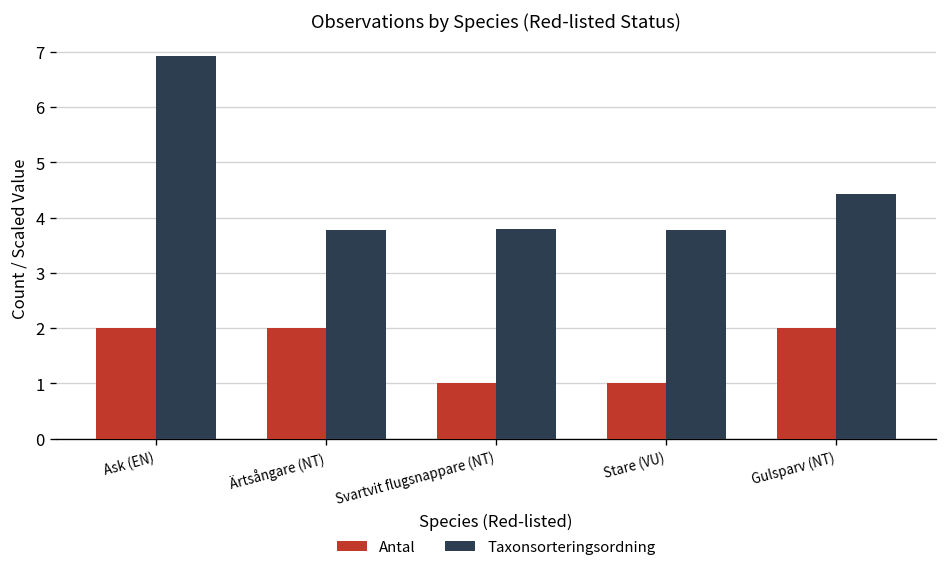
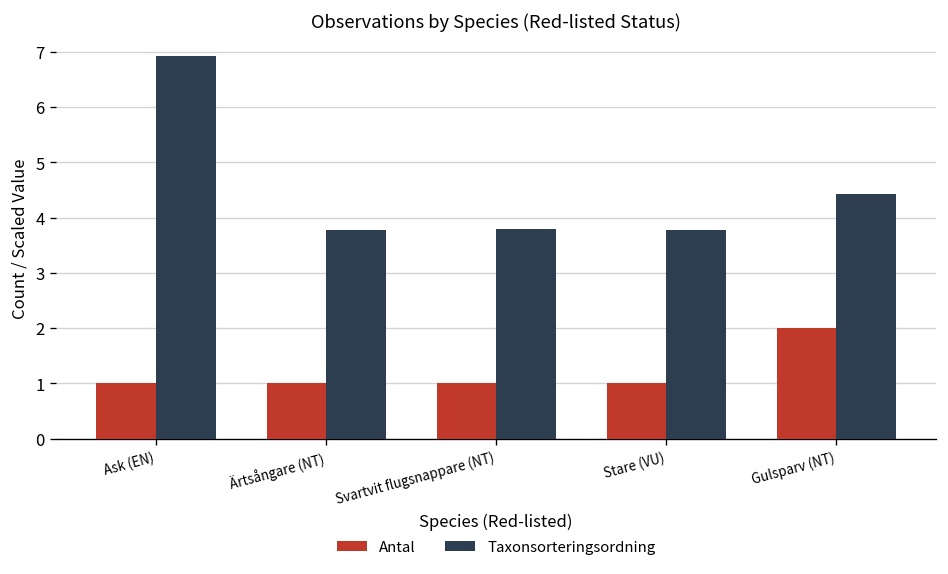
  {
    "Antal": {
-     "Ask (EN)": 2,
-     "Ärtsångare (NT)": 2,
+     "Ask (EN)": 1,
+     "Ärtsångare (NT)": 1,
      "Svartvit flugsnappare (NT)": 1,
      "Stare (VU)": 1,
      "Gulsparv (NT)": 2
    },
    "Taxonsorteringsordning": {
      "Ask (EN)": 6.9,
      "Ärtsångare (NT)": 3.8,
      "Svartvit flugsnappare (NT)": 3.8,
      "Stare (VU)": 3.8,
      "Gulsparv (NT)": 4.4
    }
  }
